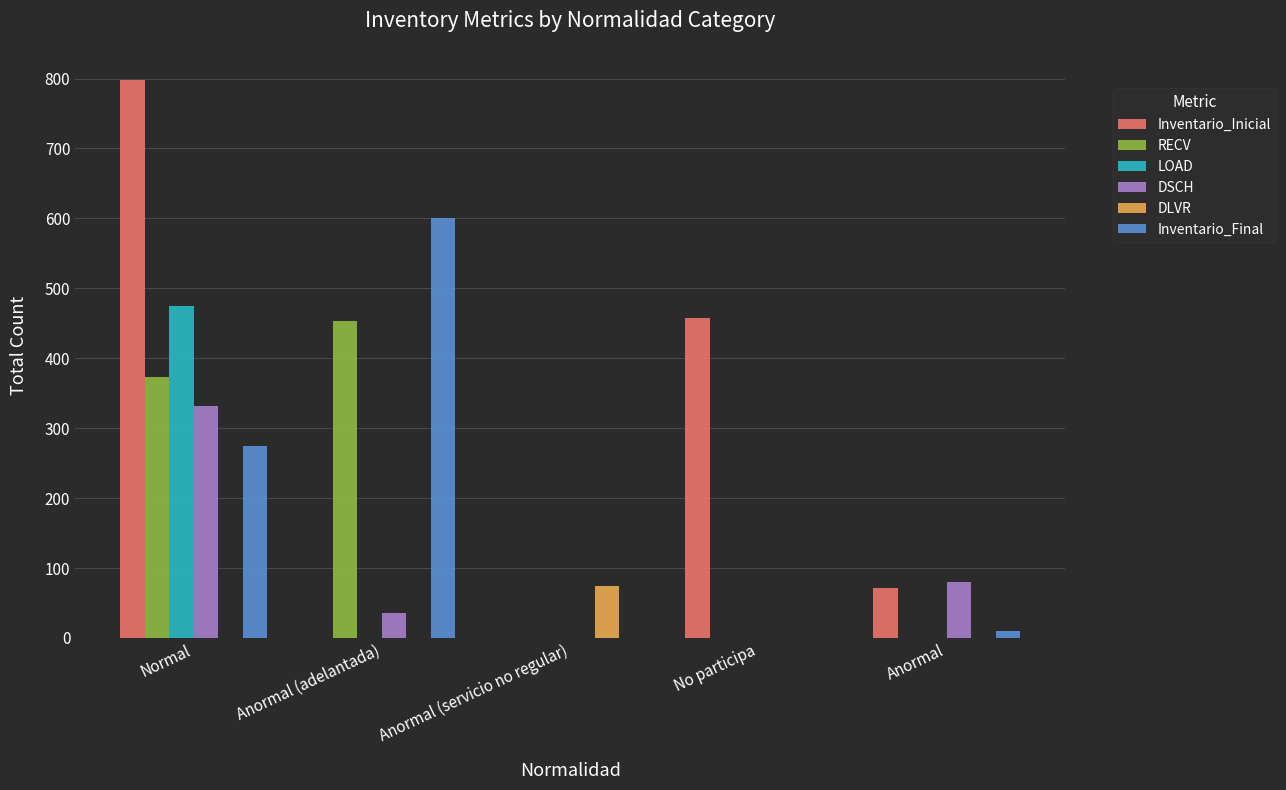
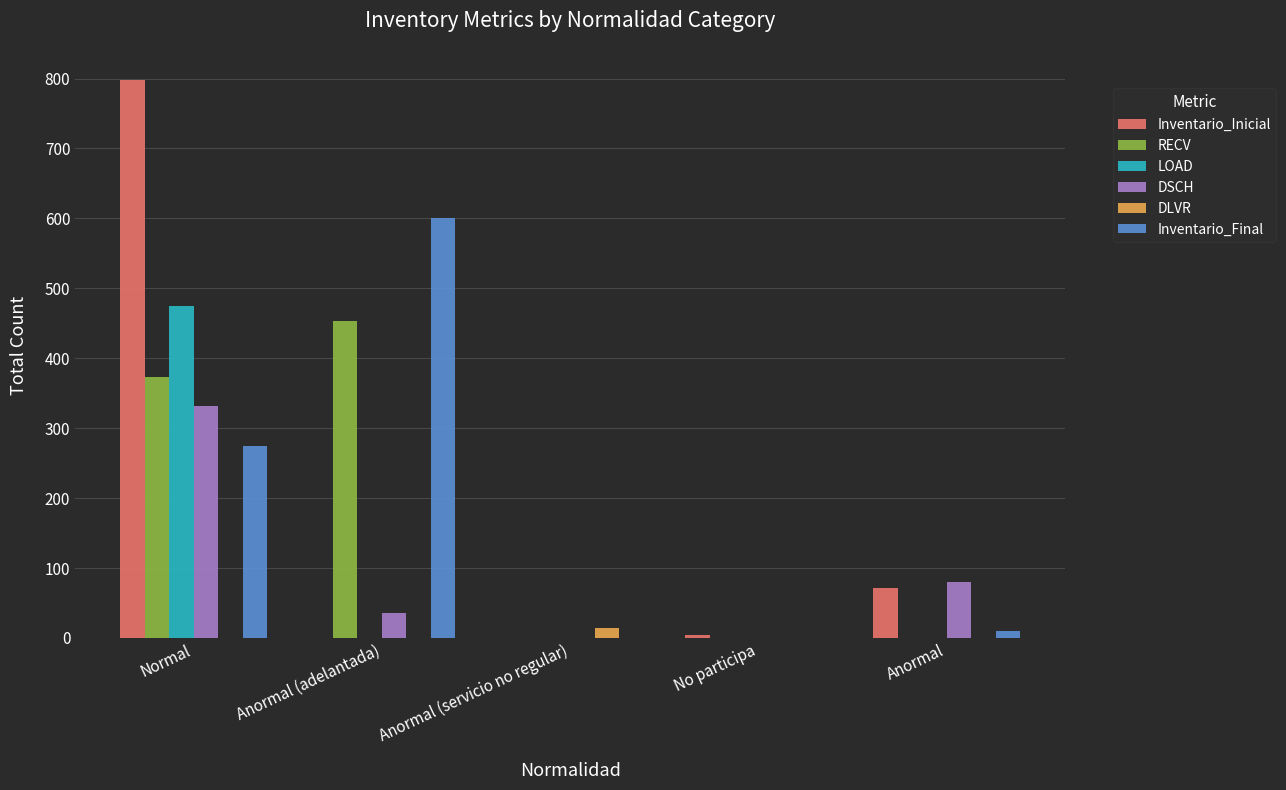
  {
    "Inventario_Inicial": {
      "Normal": 800,
      "Anormal (adelantada)": 0,
      "Anormal (servicio no regular)": 0,
-     "No participa": 460,
+     "No participa": 0,
      "Anormal": 70
    },
    "RECV": {
      "Normal": 370,
      "Anormal (adelantada)": 450,
      "Anormal (servicio no regular)": 0,
      "No participa": 0,
      "Anormal": 0
    },
    "LOAD": {
      "Normal": 470,
      "Anormal (adelantada)": 0,
      "Anormal (servicio no regular)": 0,
      "No participa": 0,
      "Anormal": 0
    },
    "DSCH": {
      "Normal": 330,
      "Anormal (adelantada)": 40,
      "Anormal (servicio no regular)": 0,
      "No participa": 0,
      "Anormal": 80
    },
    "DLVR": {
      "Normal": 0,
      "Anormal (adelantada)": 0,
-     "Anormal (servicio no regular)": 70,
+     "Anormal (servicio no regular)": 10,
      "No participa": 0,
      "Anormal": 0
    },
    "Inventario_Final": {
      "Normal": 280,
      "Anormal (adelantada)": 600,
      "Anormal (servicio no regular)": 0,
      "No participa": 0,
      "Anormal": 10
    }
  }
